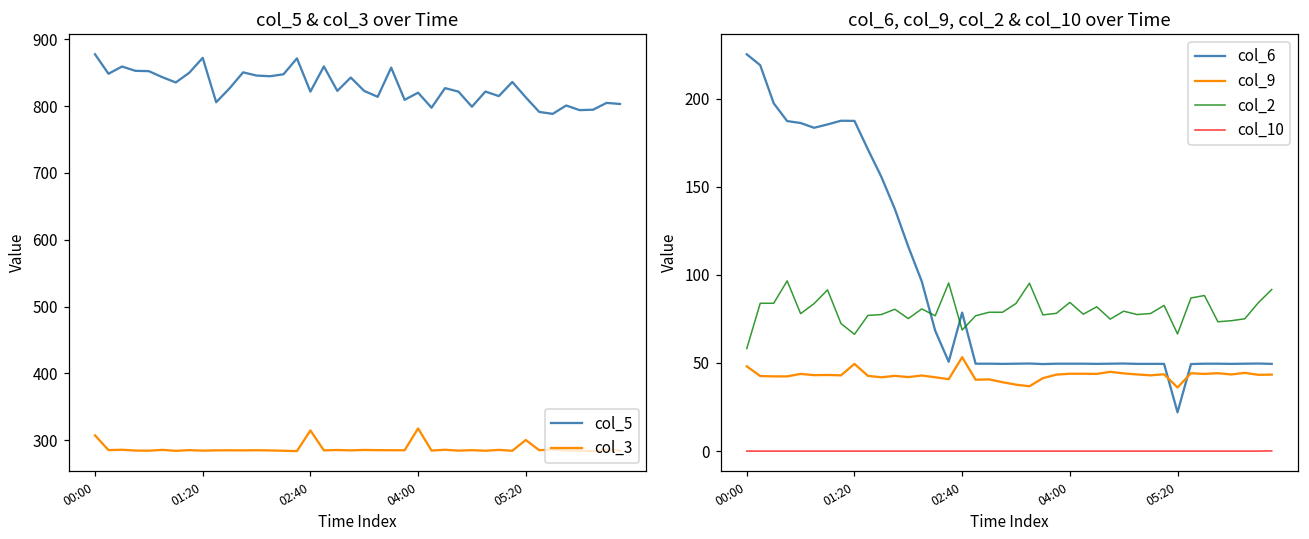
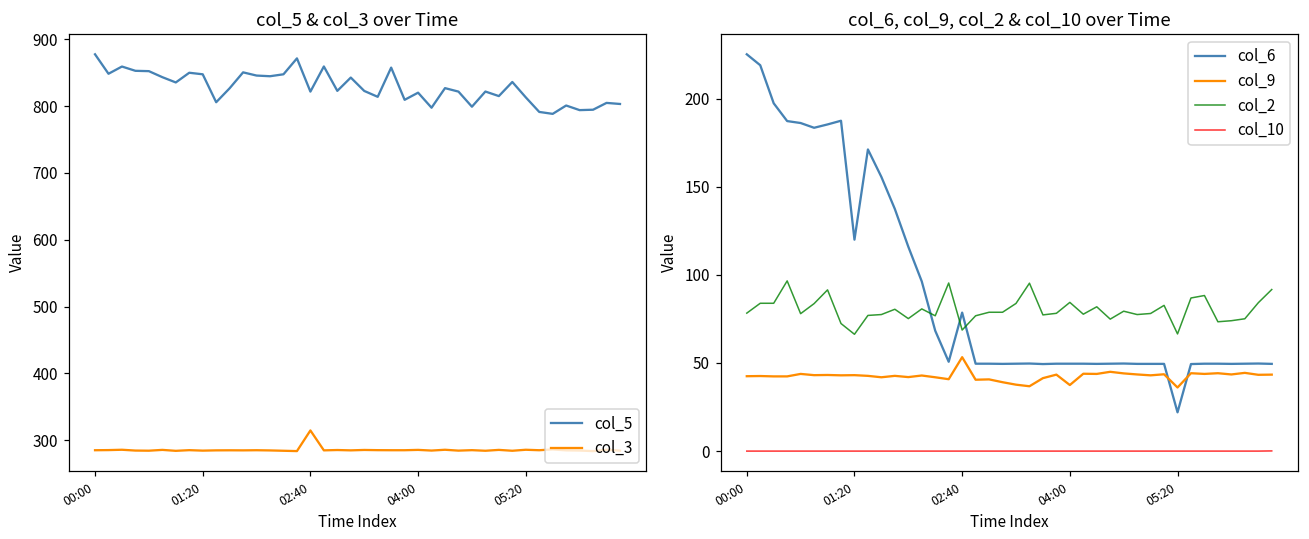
  {
    "col_5 & col_3 over Time": {
      "col_5": {
        "00:00": 880,
-       "01:20": 870,
+       "01:20": 850,
        "02:40": 820,
        "04:00": 820,
        "05:20": 810
      },
      "col_3": {
-       "00:00": 310,
+       "00:00": 290,
        "01:20": 280,
        "02:40": 310,
-       "04:00": 320,
-       "05:20": 300
+       "04:00": 290,
+       "05:20": 290
      }
    },
    "col_6, col_9, col_2 & col_10 over Time": {
      "col_6": {
        "00:00": 225,
-       "01:20": 187,
+       "01:20": 120,
        "02:40": 79,
        "04:00": 50,
        "05:20": 22
      },
      "col_9": {
-       "00:00": 48,
-       "01:20": 50,
+       "00:00": 43,
+       "01:20": 43,
        "02:40": 53,
-       "04:00": 44,
+       "04:00": 38,
        "05:20": 36
      },
      "col_2": {
-       "00:00": 58,
+       "00:00": 78,
        "01:20": 66,
        "02:40": 69,
        "04:00": 84,
        "05:20": 67
      },
      "col_10": {
        "00:00": 0,
        "01:20": 0,
        "02:40": 0,
        "04:00": 0,
        "05:20": 0
      }
    }
  }
